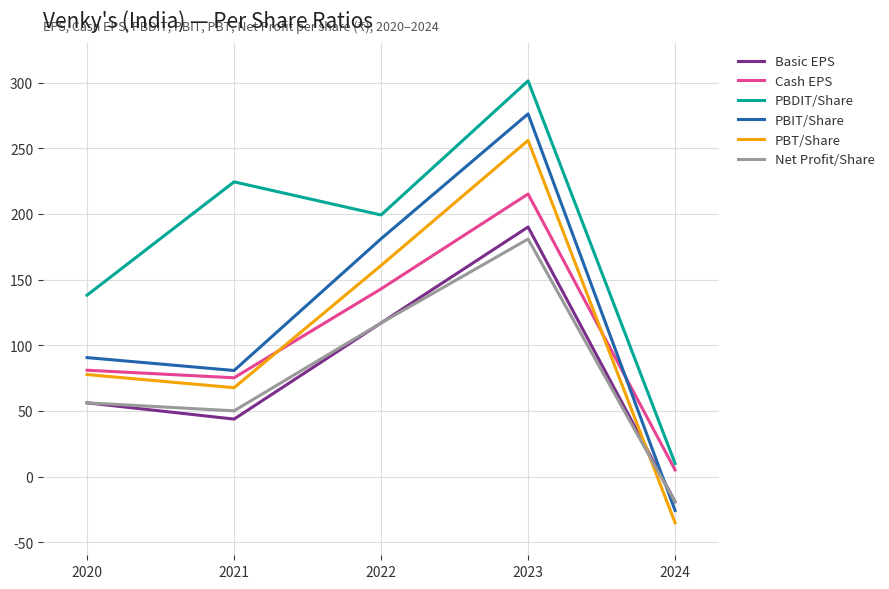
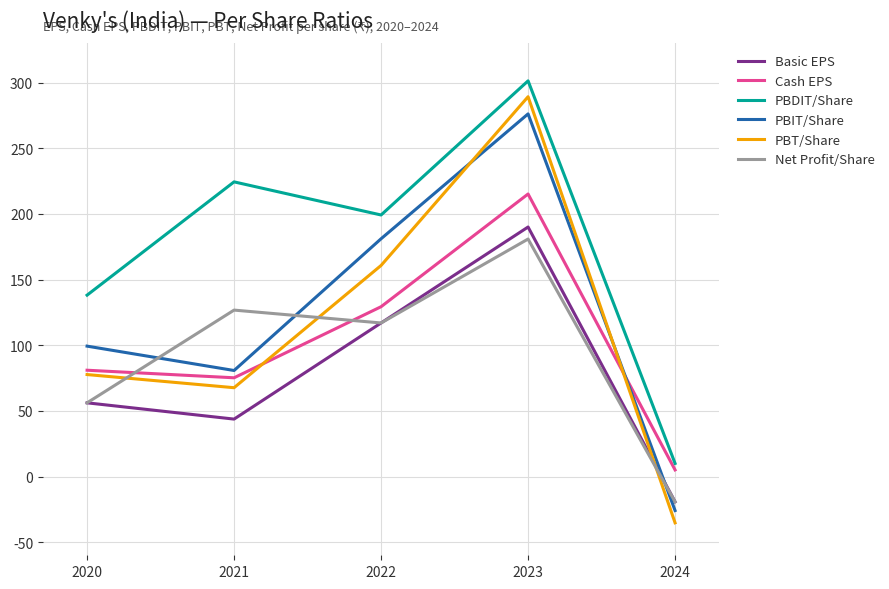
  {
    "Basic EPS": {
      "2021": 44,
      "2023": 190
    },
    "Cash EPS": {
      "2020": 81,
      "2021": 75,
-     "2022": 143,
+     "2022": 129,
      "2023": 215,
      "2024": 5
    },
    "PBDIT/Share": {
      "2020": 138,
      "2021": 224,
      "2022": 199,
      "2023": 301,
      "2024": 10
    },
    "PBIT/Share": {
-     "2020": 91,
+     "2020": 99,
      "2021": 81,
      "2022": 181,
      "2023": 276,
      "2024": -26
    },
    "PBT/Share": {
      "2020": 78,
      "2021": 68,
      "2022": 161,
-     "2023": 256,
+     "2023": 289,
      "2024": -35
    },
    "Net Profit/Share": {
-     "2021": 50,
+     "2021": 127,
      "2023": 181
    }
  }
